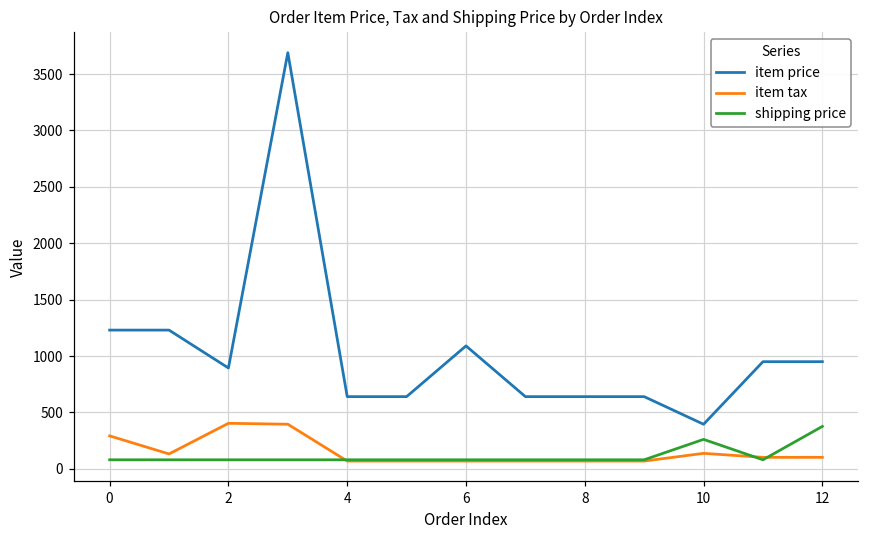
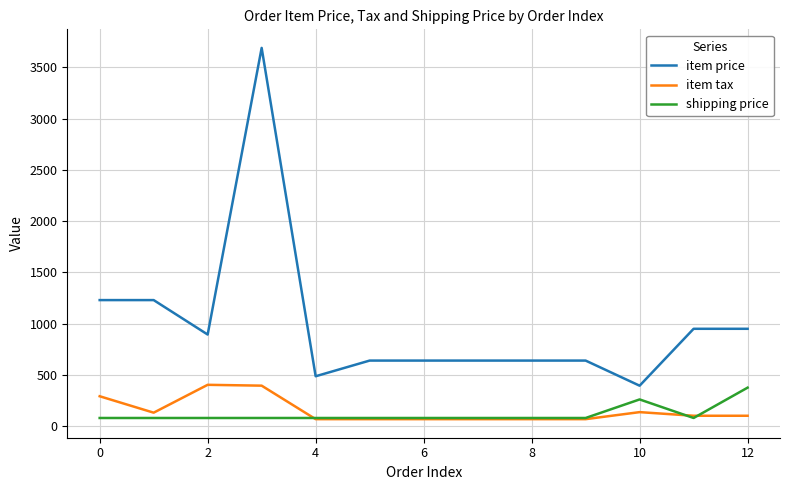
  {
    "item price": {
      "0": 1230,
      "2": 890,
-     "4": 640,
-     "6": 1090,
+     "4": 490,
+     "6": 640,
      "8": 640,
      "10": 400,
      "12": 950
    },
    "item tax": {
      "0": 290,
      "2": 400,
      "10": 140,
      "12": 100
    },
    "shipping price": {
      "0": 80,
      "2": 80,
      "10": 260,
      "12": 380
    }
  }
